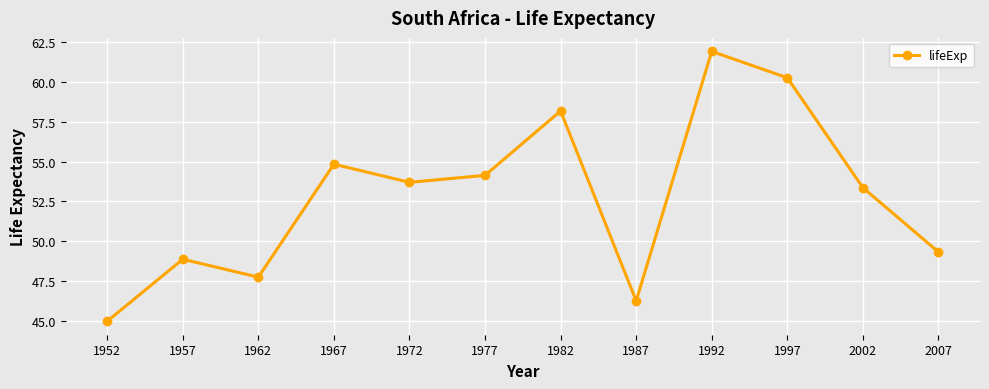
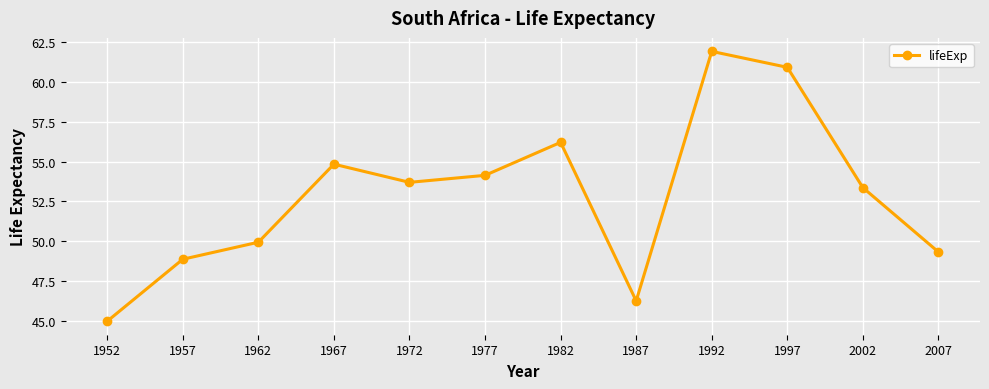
  {
    "1952": 45.0,
    "1957": 48.9,
-   "1962": 47.8,
+   "1962": 50.0,
    "1967": 54.8,
    "1972": 53.7,
    "1977": 54.1,
-   "1982": 58.2,
+   "1982": 56.2,
    "1987": 46.3,
    "1992": 61.9,
-   "1997": 60.2,
+   "1997": 60.9,
    "2002": 53.4,
    "2007": 49.3
  }
